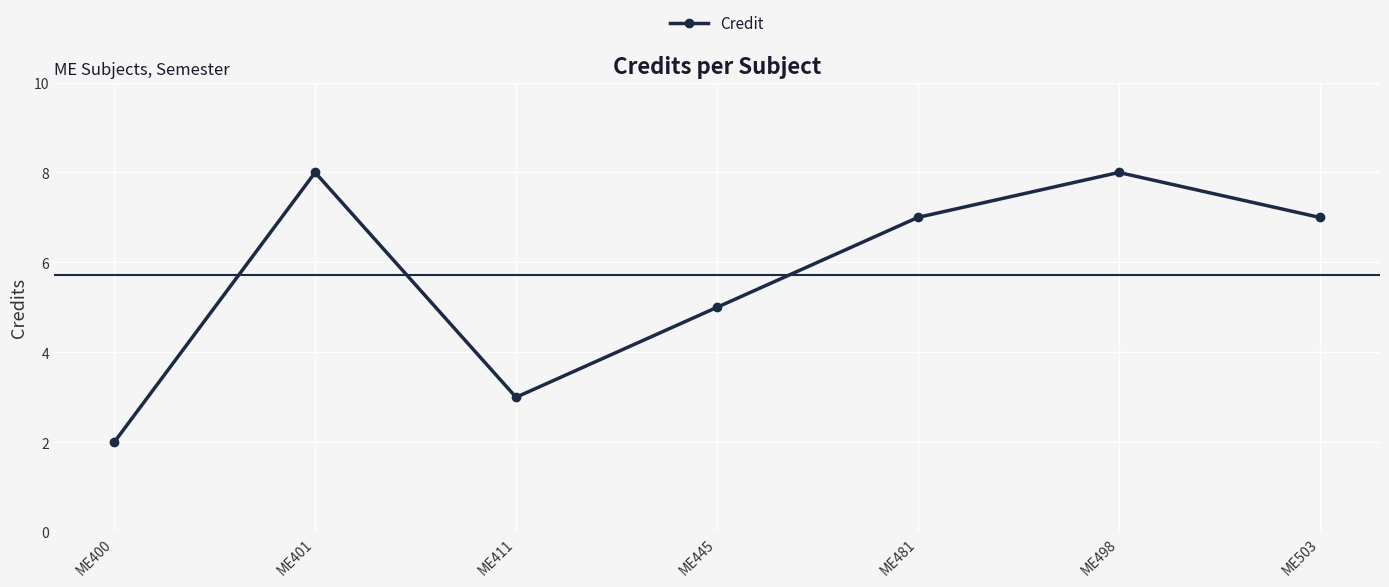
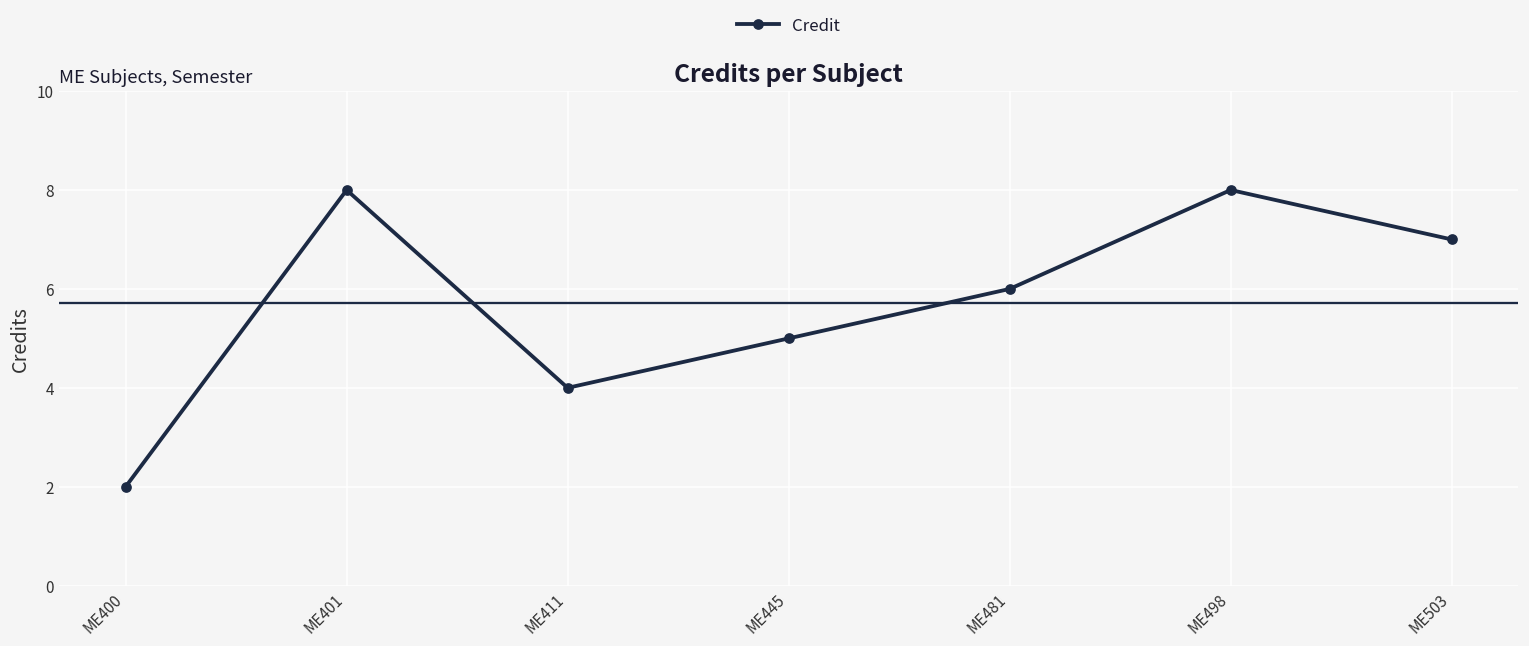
  {
    "ME400": 2,
    "ME401": 8,
-   "ME411": 3,
+   "ME411": 4,
    "ME445": 5,
-   "ME481": 7,
+   "ME481": 6,
    "ME498": 8,
    "ME503": 7
  }
